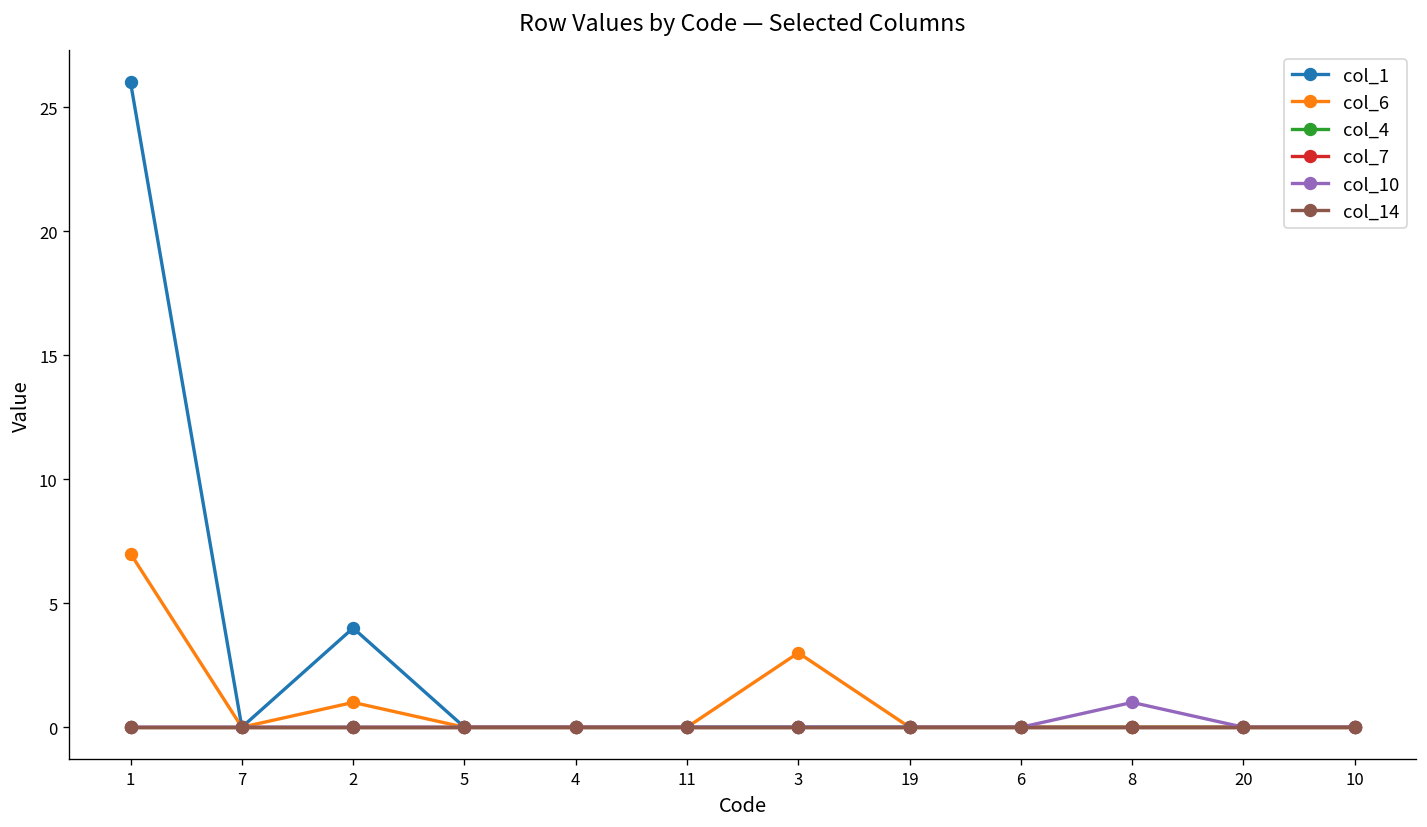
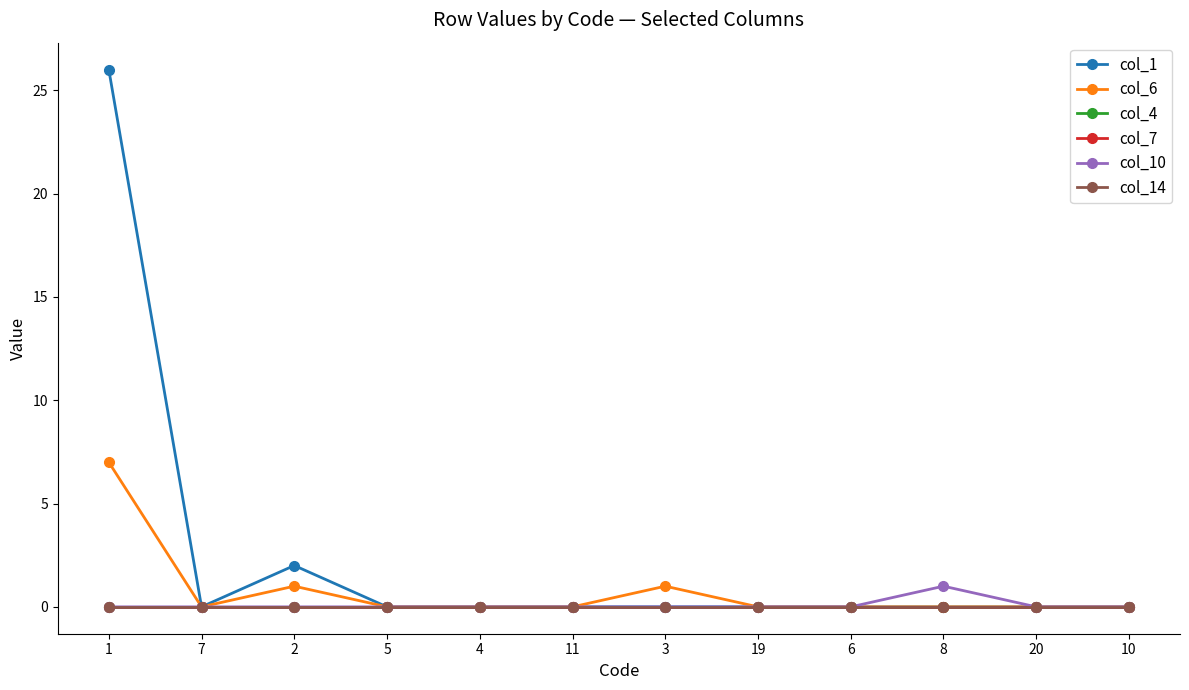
  {
    "col_1": {
      "1": 26,
-     "2": 4
+     "2": 2
    },
    "col_6": {
      "1": 7,
      "2": 1,
-     "3": 3
+     "3": 1
    },
    "col_10": {
      "8": 1
    }
  }
